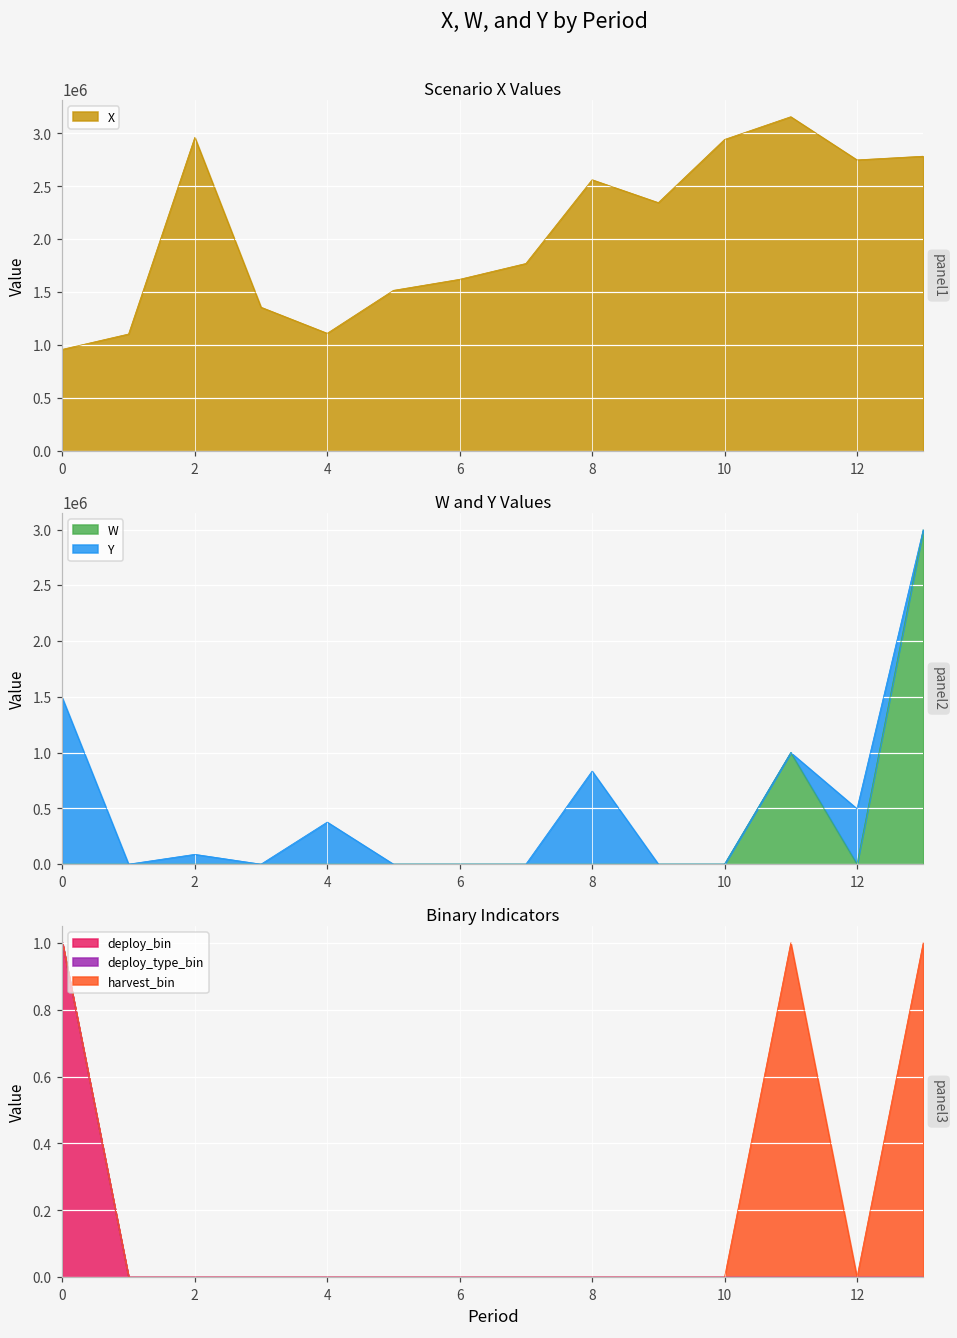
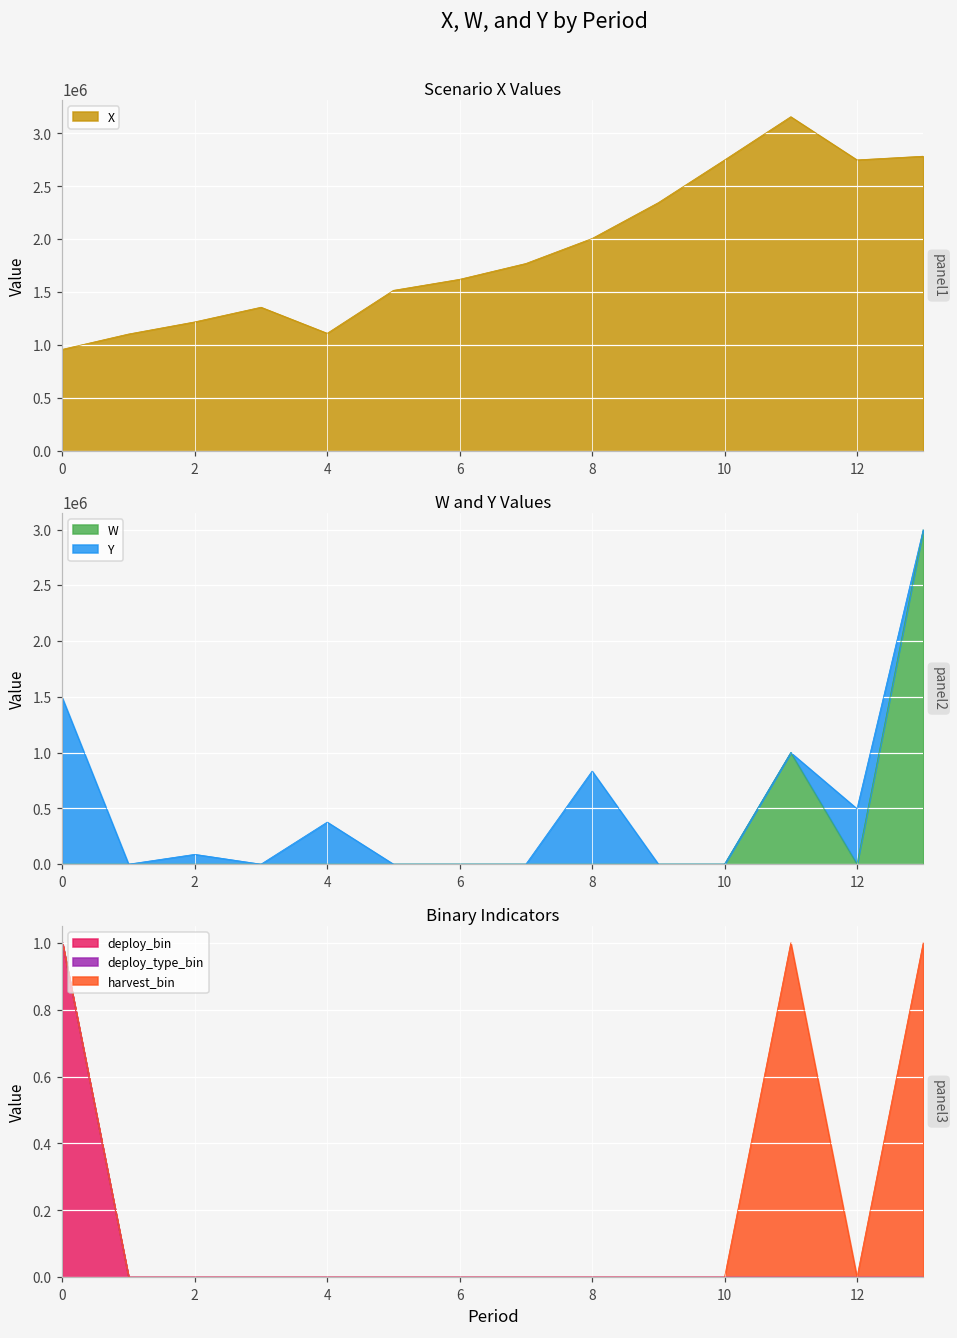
  {
    "Scenario X Values": {
      "0": 1000000,
-     "2": 3000000,
+     "2": 1200000,
      "4": 1100000,
      "6": 1600000,
-     "8": 2600000,
-     "10": 2900000,
+     "8": 2000000,
+     "10": 2700000,
      "12": 2700000
    },
    "W and Y Values": {
      "W": {
        "0": 0,
        "2": 0,
        "4": 0,
        "8": 0,
        "12": 0
      },
      "Y": {
        "0": 1490000,
        "2": 90000,
        "4": 380000,
        "8": 830000,
        "12": 500000
      }
    }
  }
